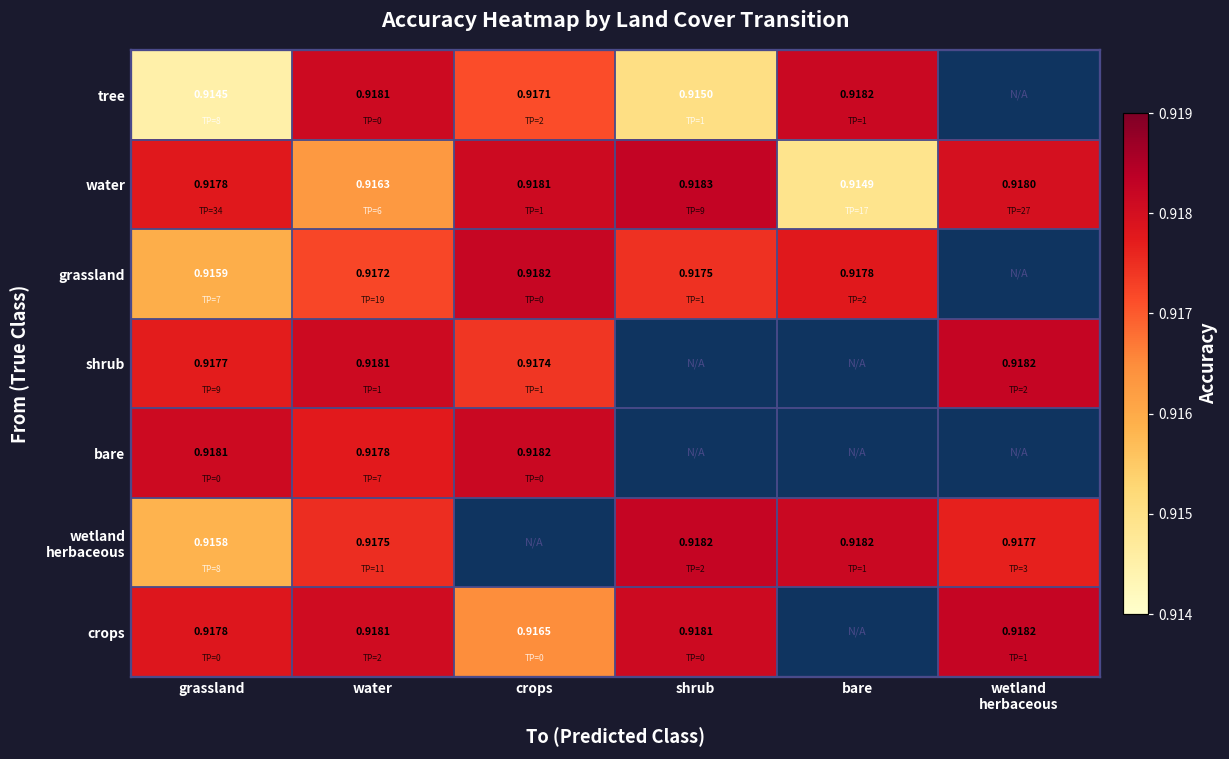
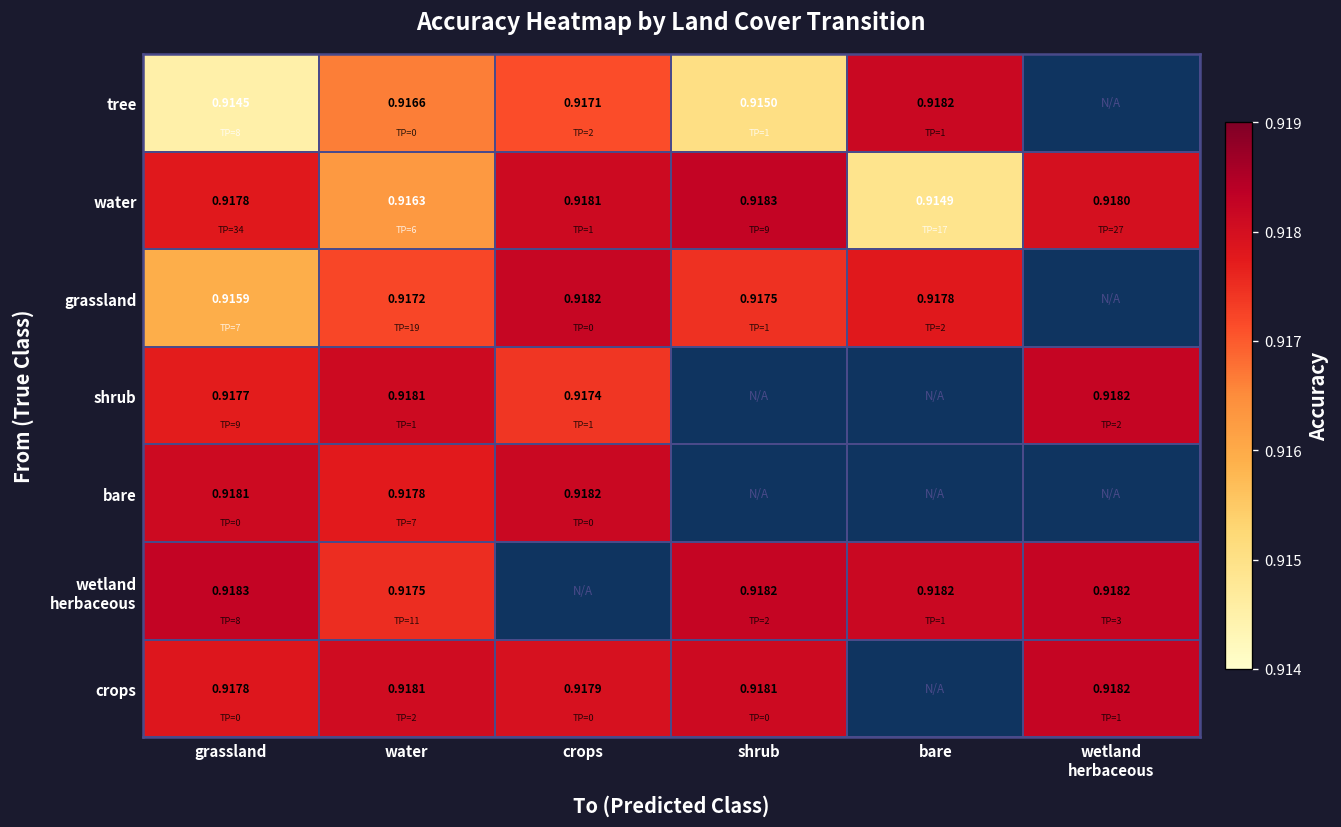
  {
    "tree": {
-     "water": 0.9181
+     "water": 0.9166
    },
    "wetland herbaceous": {
-     "grassland": 0.9158,
-     "wetland herbaceous": 0.9177
+     "grassland": 0.9183,
+     "wetland herbaceous": 0.9182
    },
    "crops": {
-     "crops": 0.9165
+     "crops": 0.9179
    }
  }
